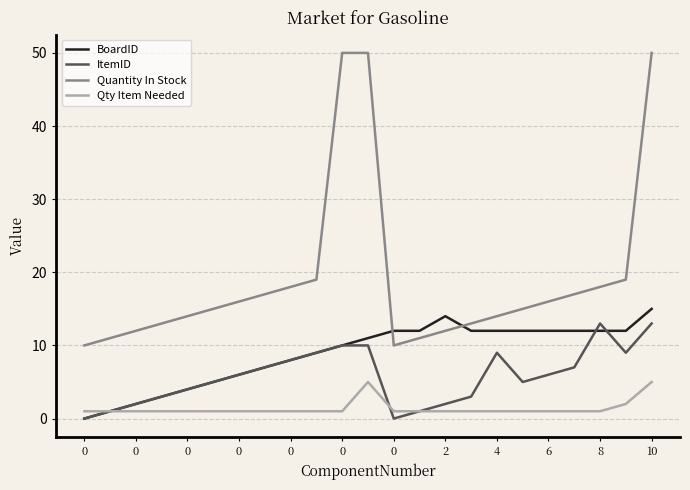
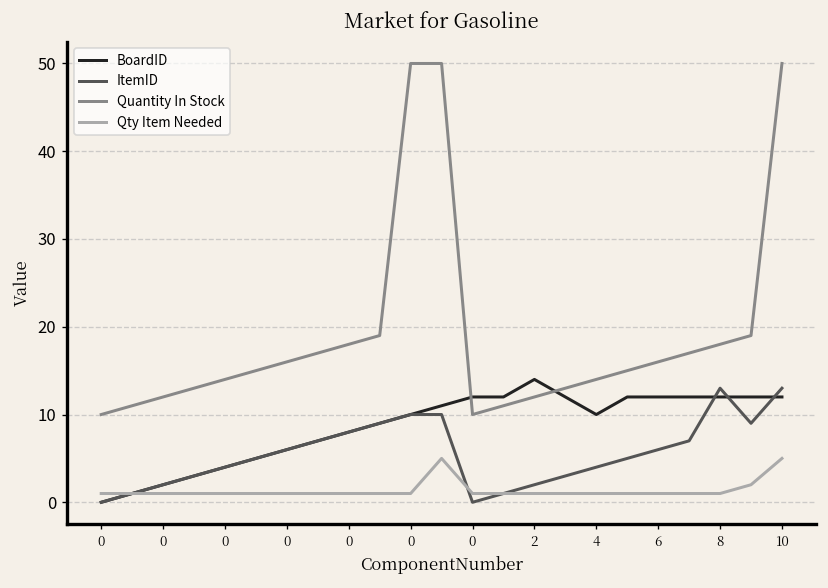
  {
    "BoardID": {
      "2": 14,
-     "4": 12,
+     "4": 10,
      "6": 12,
      "8": 12,
-     "10": 15
+     "10": 12
    },
    "ItemID": {
      "2": 2,
-     "4": 9,
+     "4": 4,
      "6": 6,
      "8": 13,
      "10": 13
    }
  }
